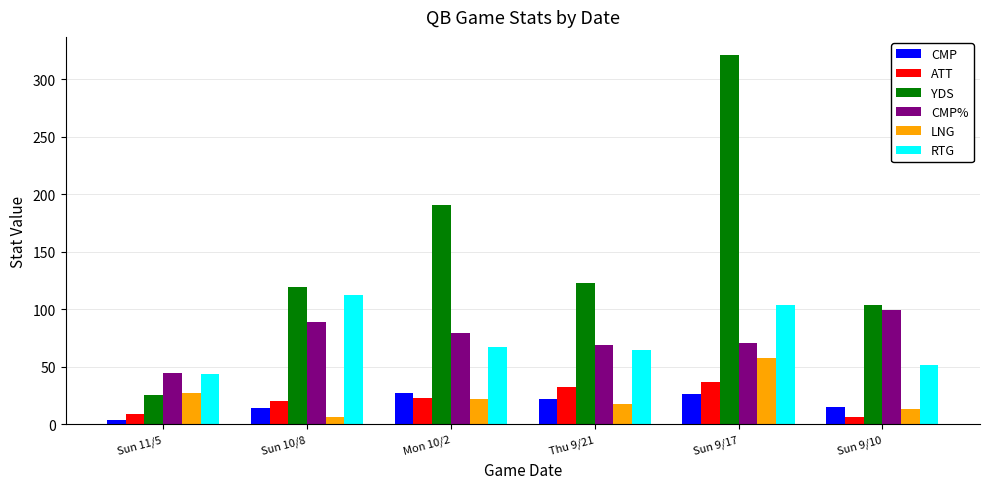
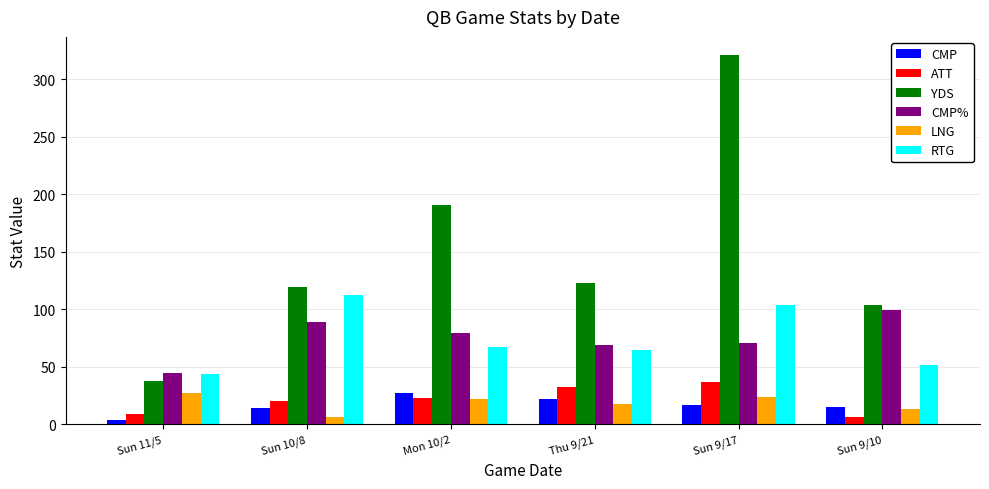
  {
    "CMP": {
      "Sun 11/5": 4,
      "Sun 10/8": 14,
      "Mon 10/2": 27,
      "Thu 9/21": 22,
-     "Sun 9/17": 26,
+     "Sun 9/17": 17,
      "Sun 9/10": 15
    },
    "ATT": {
      "Sun 11/5": 9,
      "Sun 10/8": 20,
      "Mon 10/2": 23,
      "Thu 9/21": 32,
      "Sun 9/17": 37,
      "Sun 9/10": 6
    },
    "YDS": {
-     "Sun 11/5": 25,
+     "Sun 11/5": 38,
      "Sun 10/8": 119,
      "Mon 10/2": 191,
      "Thu 9/21": 123,
      "Sun 9/17": 321,
      "Sun 9/10": 104
    },
    "CMP%": {
      "Sun 11/5": 44,
      "Sun 10/8": 89,
      "Mon 10/2": 79,
      "Thu 9/21": 69,
      "Sun 9/17": 70,
      "Sun 9/10": 99
    },
    "LNG": {
      "Sun 11/5": 27,
      "Sun 10/8": 6,
      "Mon 10/2": 22,
      "Thu 9/21": 18,
-     "Sun 9/17": 58,
+     "Sun 9/17": 24,
      "Sun 9/10": 13
    },
    "RTG": {
      "Sun 11/5": 43,
      "Sun 10/8": 112,
      "Mon 10/2": 67,
      "Thu 9/21": 64,
      "Sun 9/17": 104,
      "Sun 9/10": 51
    }
  }
